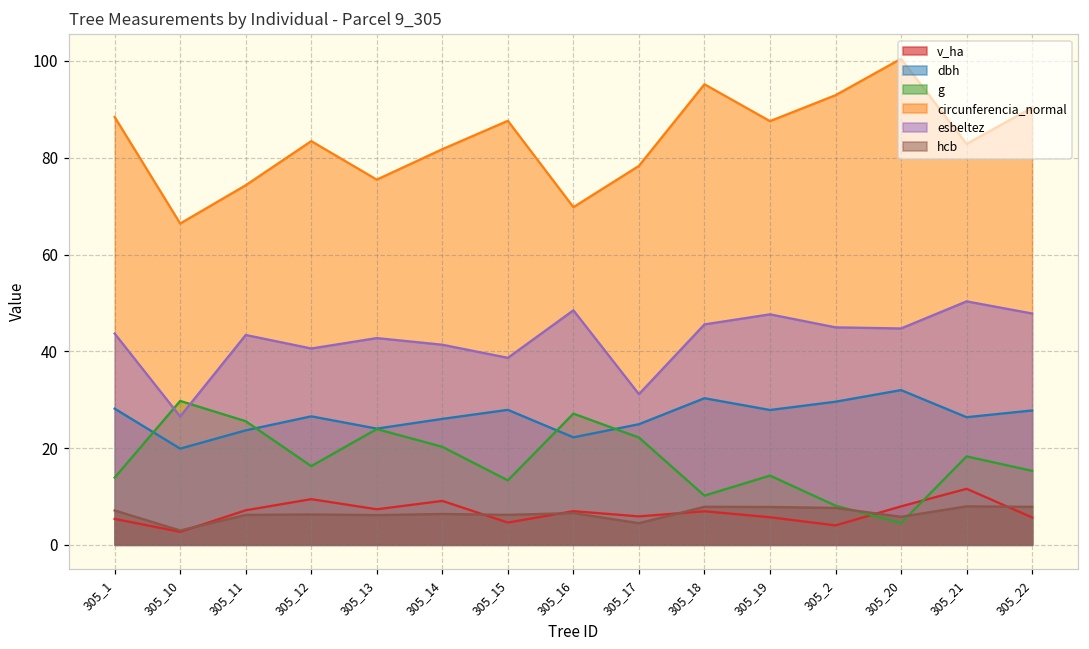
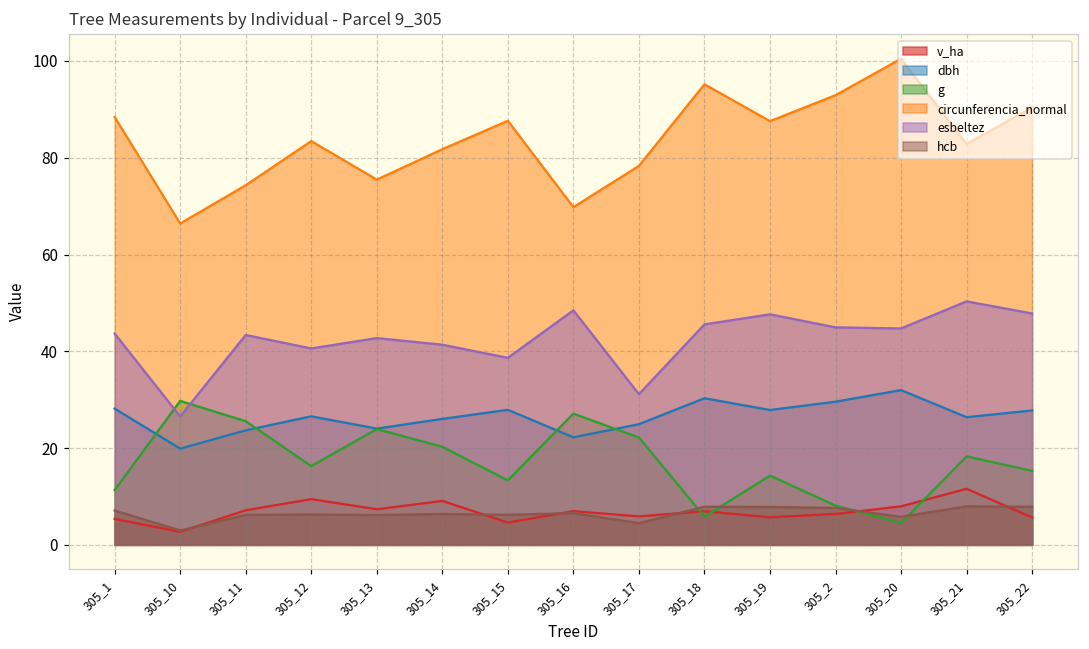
  {
    "v_ha": {
      "305_1": 5,
      "305_11": 7,
      "305_12": 9,
      "305_13": 7,
      "305_14": 9,
      "305_15": 5,
      "305_17": 6,
      "305_18": 7,
      "305_19": 6,
-     "305_2": 4,
+     "305_2": 6,
      "305_20": 8,
      "305_21": 12,
      "305_22": 6
    },
    "dbh": {
      "305_1": 28,
      "305_10": 20,
      "305_11": 24,
      "305_12": 27,
      "305_14": 26,
      "305_15": 28,
      "305_16": 22,
      "305_17": 25,
      "305_18": 30,
      "305_19": 28,
      "305_2": 30,
      "305_20": 32,
      "305_21": 26,
      "305_22": 28
    },
    "g": {
-     "305_1": 14,
+     "305_1": 11,
      "305_10": 30,
      "305_11": 26,
      "305_12": 16,
      "305_14": 20,
      "305_15": 13,
      "305_16": 27,
      "305_17": 22,
-     "305_18": 10,
+     "305_18": 6,
      "305_19": 14,
      "305_20": 5,
      "305_21": 18,
      "305_22": 15
    },
    "circunferencia_normal": {
      "305_1": 88,
      "305_10": 66,
      "305_11": 74,
      "305_12": 83,
      "305_13": 75,
      "305_14": 82,
      "305_15": 88,
      "305_16": 70,
      "305_17": 78,
      "305_18": 95,
      "305_19": 88,
      "305_2": 93
    },
    "esbeltez": {
      "305_1": 44,
      "305_10": 27,
      "305_11": 43,
      "305_12": 41,
      "305_13": 43,
      "305_14": 41,
      "305_15": 39,
      "305_16": 48,
      "305_17": 31,
      "305_18": 46,
      "305_19": 48,
      "305_2": 45,
      "305_20": 45,
      "305_21": 50,
      "305_22": 48
    },
    "hcb": {
      "305_1": 7,
      "305_11": 6,
      "305_12": 6,
      "305_13": 6,
      "305_14": 6,
      "305_15": 6,
      "305_17": 4,
      "305_18": 8,
      "305_19": 8,
      "305_20": 6,
      "305_21": 8,
      "305_22": 8
    }
  }
